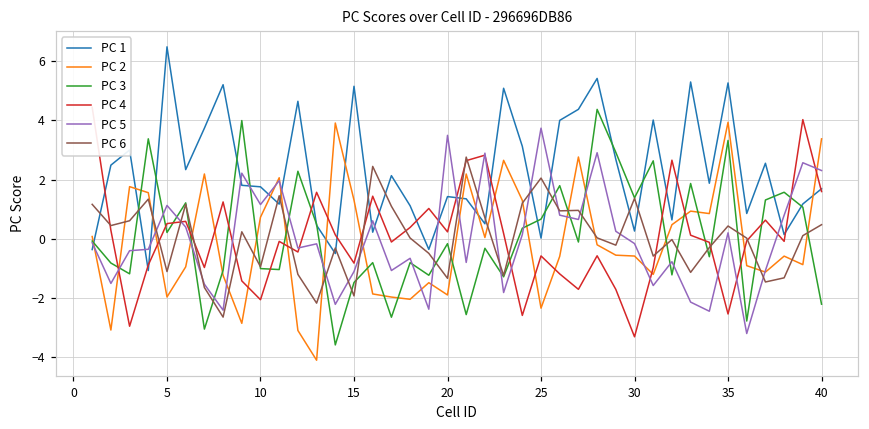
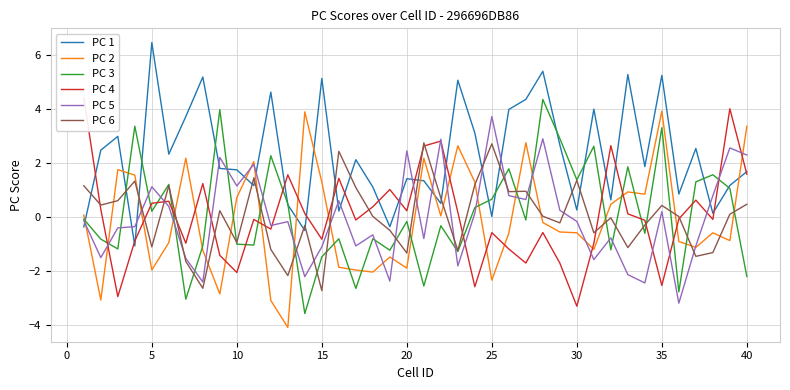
  {
    "PC 1": {
      "5": 6.5,
      "10": 1.8,
      "15": 5.1,
      "20": 1.4,
      "25": 0.0,
      "30": 0.3,
      "35": 5.3
    },
    "PC 2": {
      "5": -2.0,
      "10": 0.7,
      "15": 1.3,
      "20": -1.9,
      "25": -2.3,
      "30": -0.6,
      "35": 3.9,
      "40": 3.4
    },
    "PC 3": {
      "5": 0.2,
      "15": -1.5,
      "20": -0.2,
      "25": 0.7,
      "35": 3.3,
      "40": -2.2
    },
    "PC 4": {
      "5": 0.5,
      "10": -2.1,
      "15": -0.8,
      "20": 0.2,
      "25": -0.6,
      "30": -3.3,
      "35": -2.5
    },
    "PC 5": {
      "5": 1.1,
      "10": 1.2,
      "15": -1.1,
-     "20": 3.5,
+     "20": 2.5,
      "25": 3.7,
      "30": -0.2,
      "35": 0.2,
      "40": 2.3
    },
    "PC 6": {
      "5": -1.1,
-     "15": -1.9,
+     "15": -2.7,
      "20": -1.3,
-     "25": 2.0,
+     "25": 2.7,
      "35": 0.4,
      "40": 0.5
    }
  }
